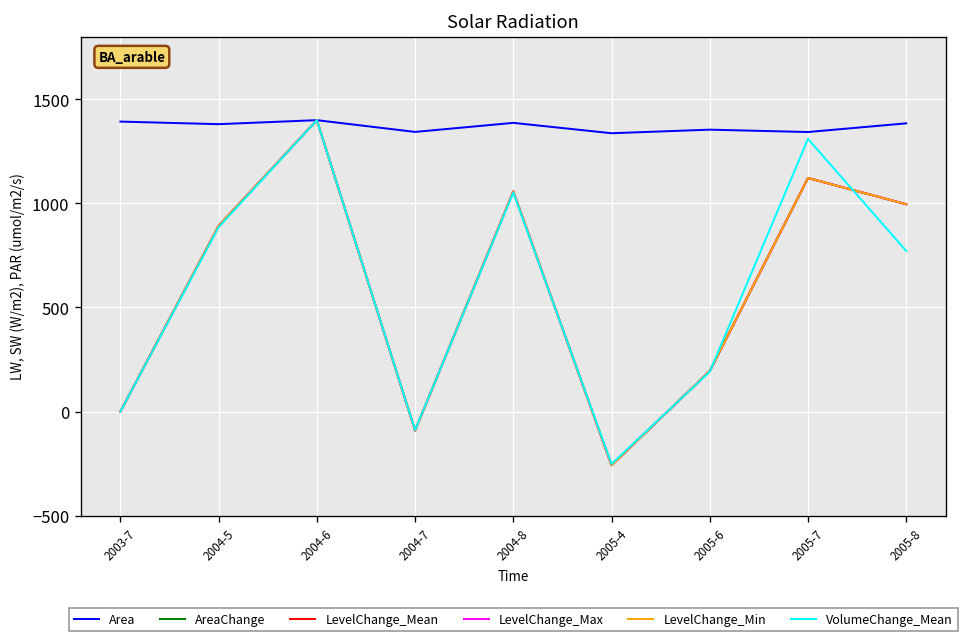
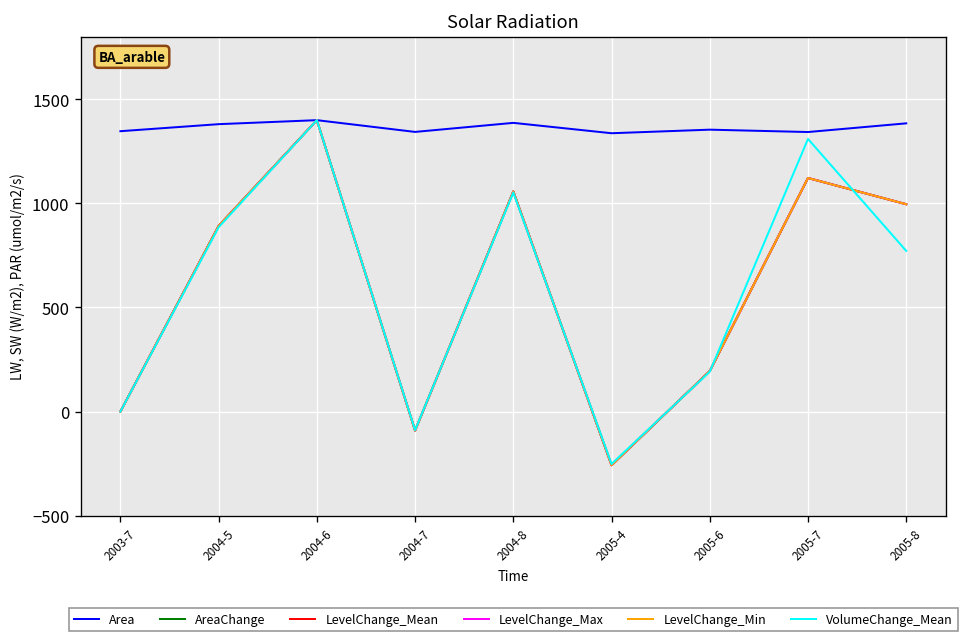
  {
    "Area": {
-     "2003-7": 1390,
+     "2003-7": 1350,
      "2004-5": 1380,
      "2004-7": 1340,
      "2004-8": 1390,
      "2005-4": 1340,
      "2005-6": 1350,
      "2005-7": 1340,
      "2005-8": 1380
    },
    "LevelChange_Min": {
      "2005-7": 1120,
      "2005-8": 1000
    },
    "VolumeChange_Mean": {
      "2005-7": 1310,
      "2005-8": 770
    }
  }
